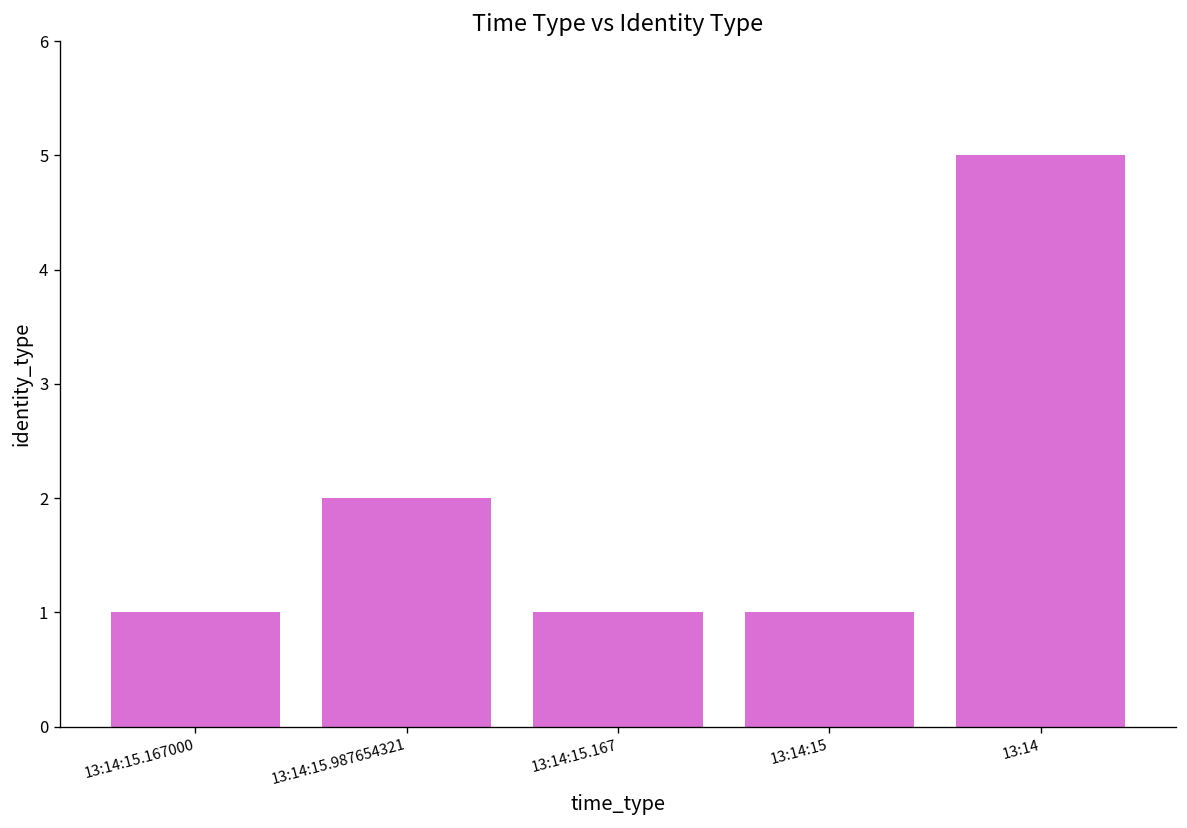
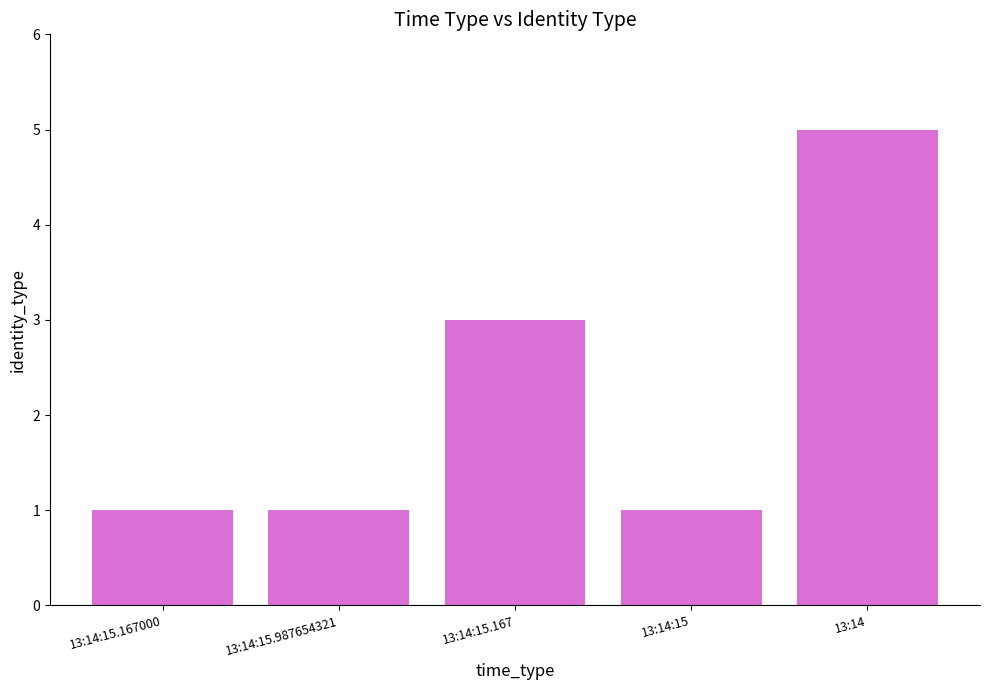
  {
    "13:14:15.167000": 1,
-   "13:14:15.987654321": 2,
-   "13:14:15.167": 1,
+   "13:14:15.987654321": 1,
+   "13:14:15.167": 3,
    "13:14:15": 1,
    "13:14": 5
  }
